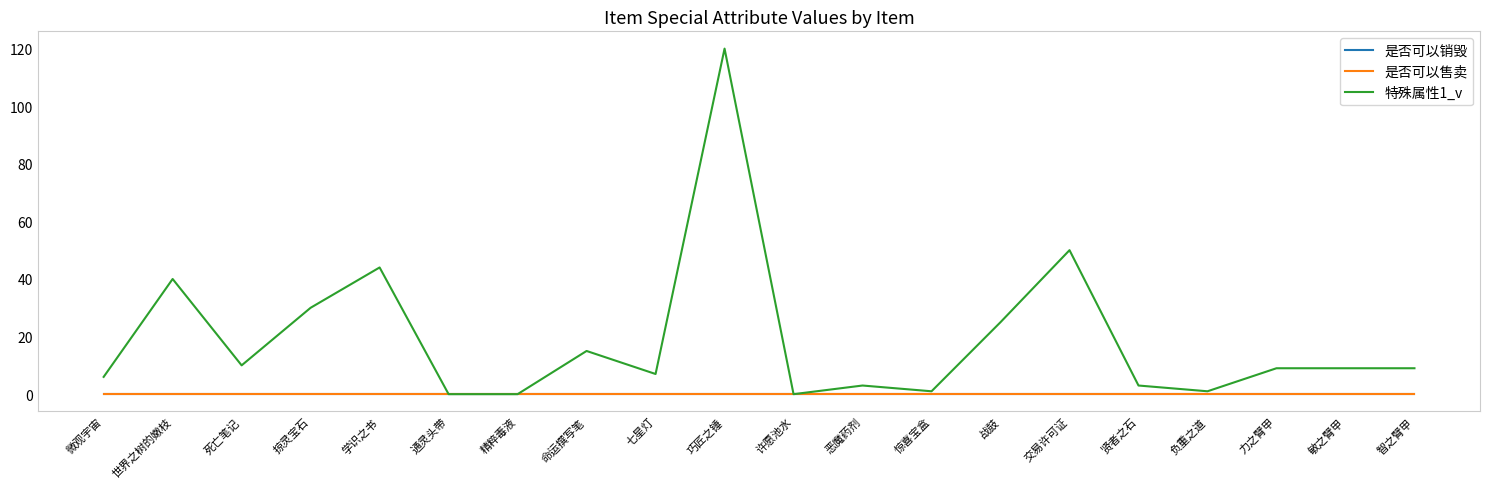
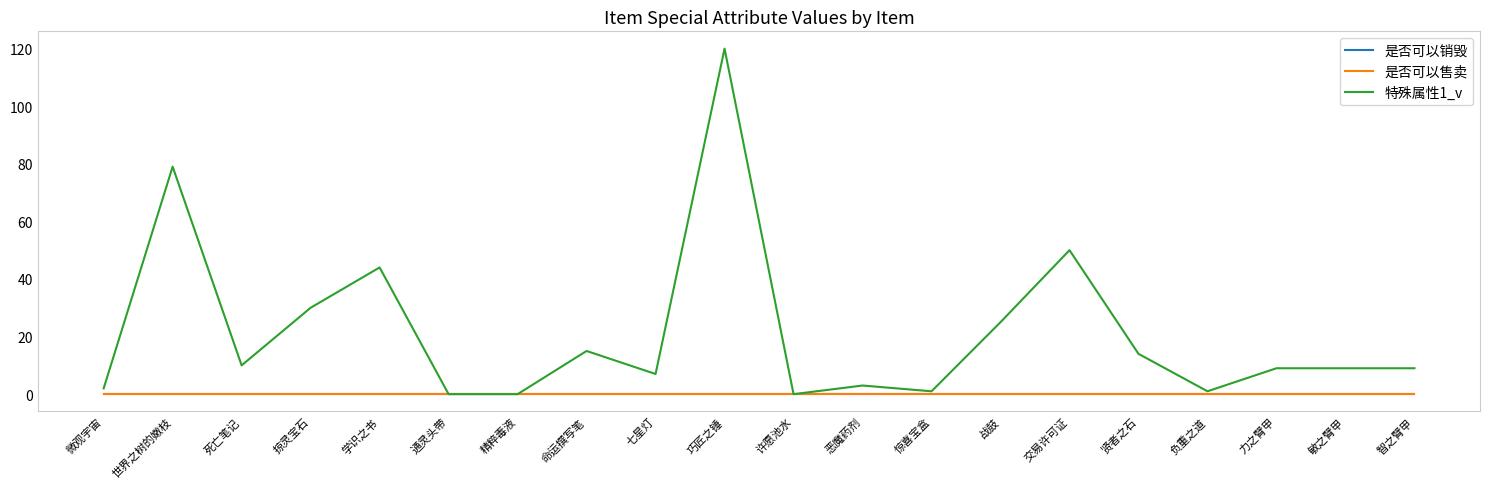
  {
    "是否可以售卖": {
      "微观宇宙": 0,
      "世界之树的嫩枝": 0,
      "死亡笔记": 0,
      "掠灵宝石": 0,
      "学识之书": 0,
      "命运撰写笔": 0,
      "七星灯": 0,
      "巧匠之锤": 0,
      "恶魔药剂": 0,
      "惊喜宝盒": 0,
      "战鼓": 0,
      "交易许可证": 0,
      "贤者之石": 0,
      "负重之道": 0,
      "力之臂甲": 0,
      "敏之臂甲": 0,
      "智之臂甲": 0
    },
    "特殊属性1_v": {
-     "微观宇宙": 6,
-     "世界之树的嫩枝": 40,
+     "微观宇宙": 2,
+     "世界之树的嫩枝": 79,
      "死亡笔记": 10,
      "掠灵宝石": 30,
      "学识之书": 44,
      "命运撰写笔": 15,
      "七星灯": 7,
      "巧匠之锤": 120,
      "恶魔药剂": 3,
      "惊喜宝盒": 1,
      "战鼓": 25,
      "交易许可证": 50,
-     "贤者之石": 3,
+     "贤者之石": 14,
      "负重之道": 1,
      "力之臂甲": 9,
      "敏之臂甲": 9,
      "智之臂甲": 9
    }
  }
